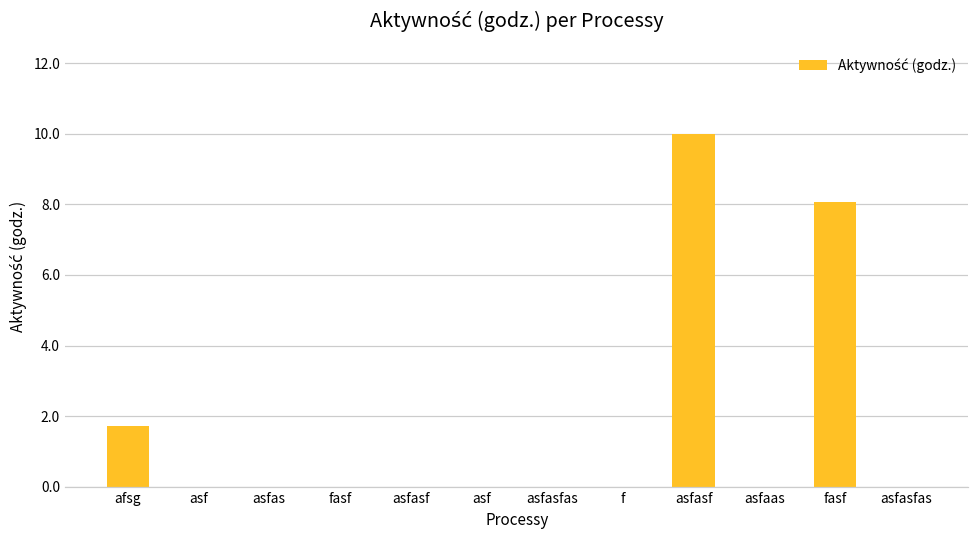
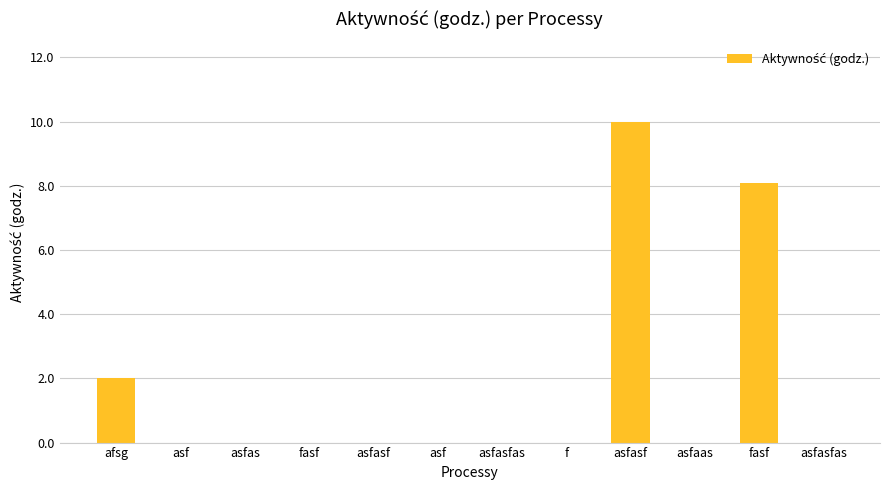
  {
-   "afsg": 1.7,
+   "afsg": 2.0,
    "asfas": 0.0,
    "f": 0.0,
    "asfaas": 0.0
  }
